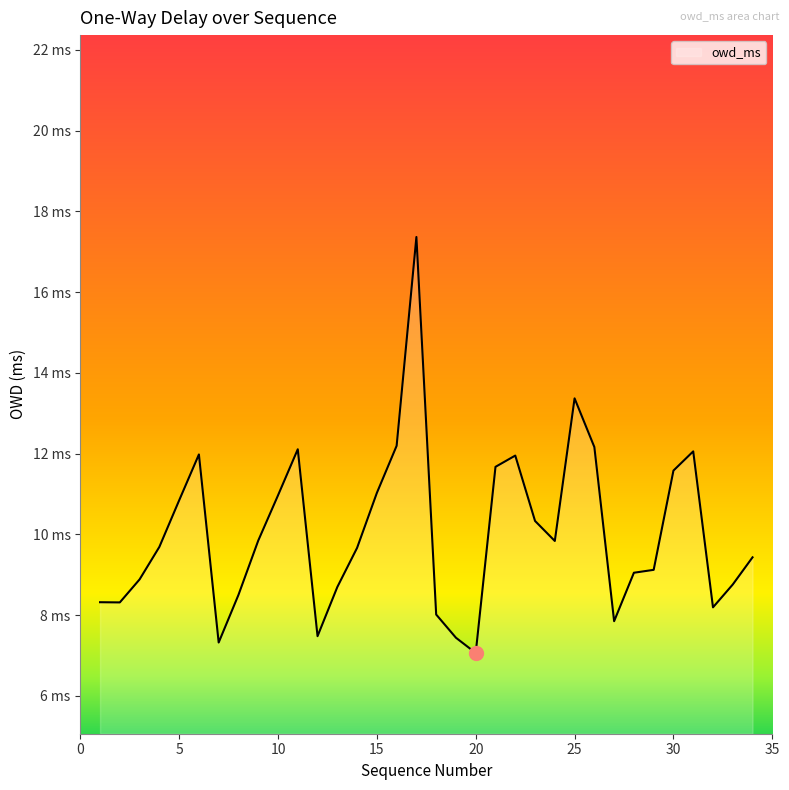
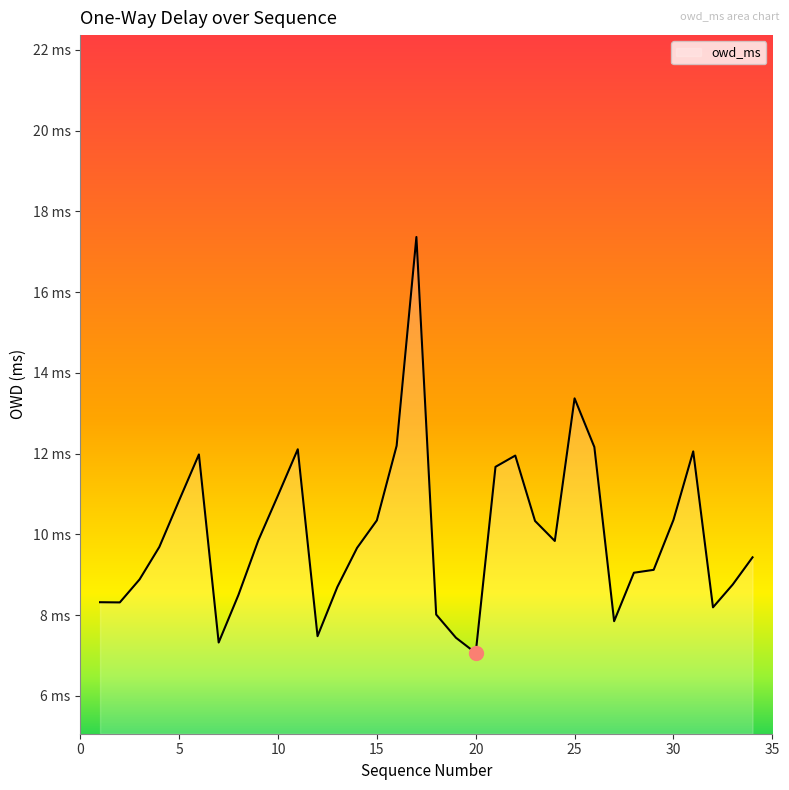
  {
    "owd_ms": {
      "5": "10.8 ms",
      "10": "11.0 ms",
-     "15": "11.0 ms",
+     "15": "10.3 ms",
      "25": "13.4 ms",
-     "30": "11.6 ms"
+     "30": "10.4 ms"
    }
  }
